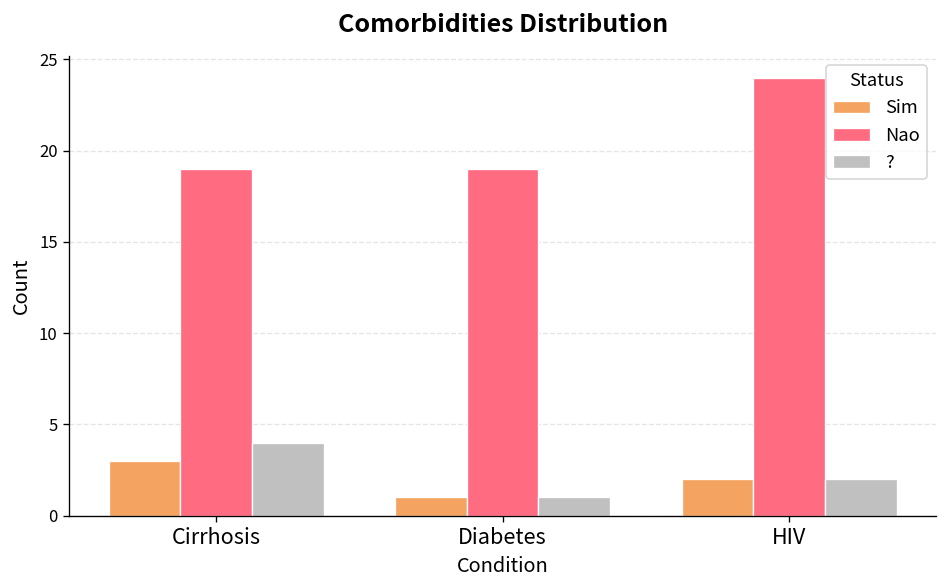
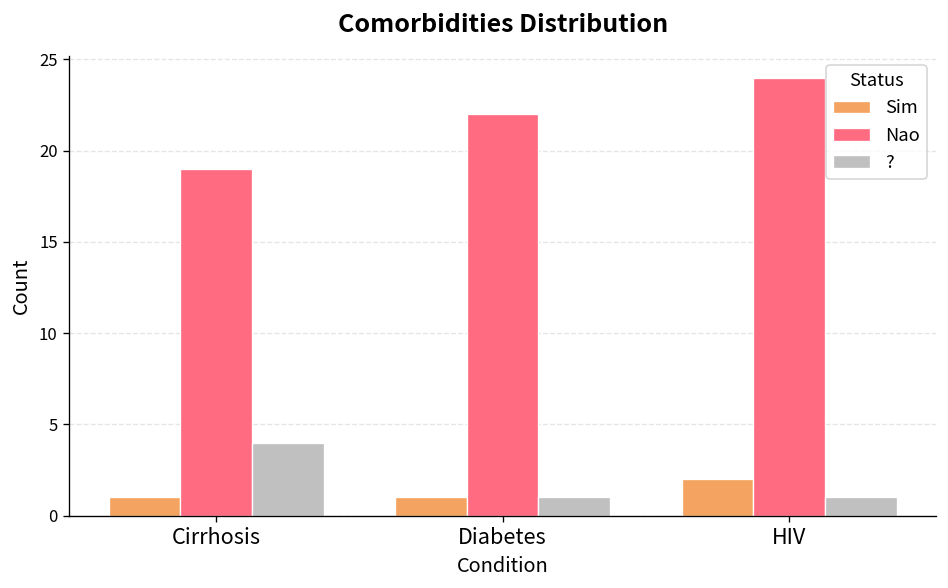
  {
    "Sim": {
-     "Cirrhosis": 3,
+     "Cirrhosis": 1,
      "Diabetes": 1,
      "HIV": 2
    },
    "Nao": {
      "Cirrhosis": 19,
-     "Diabetes": 19,
+     "Diabetes": 22,
      "HIV": 24
    },
    "?": {
      "Cirrhosis": 4,
      "Diabetes": 1,
-     "HIV": 2
+     "HIV": 1
    }
  }
